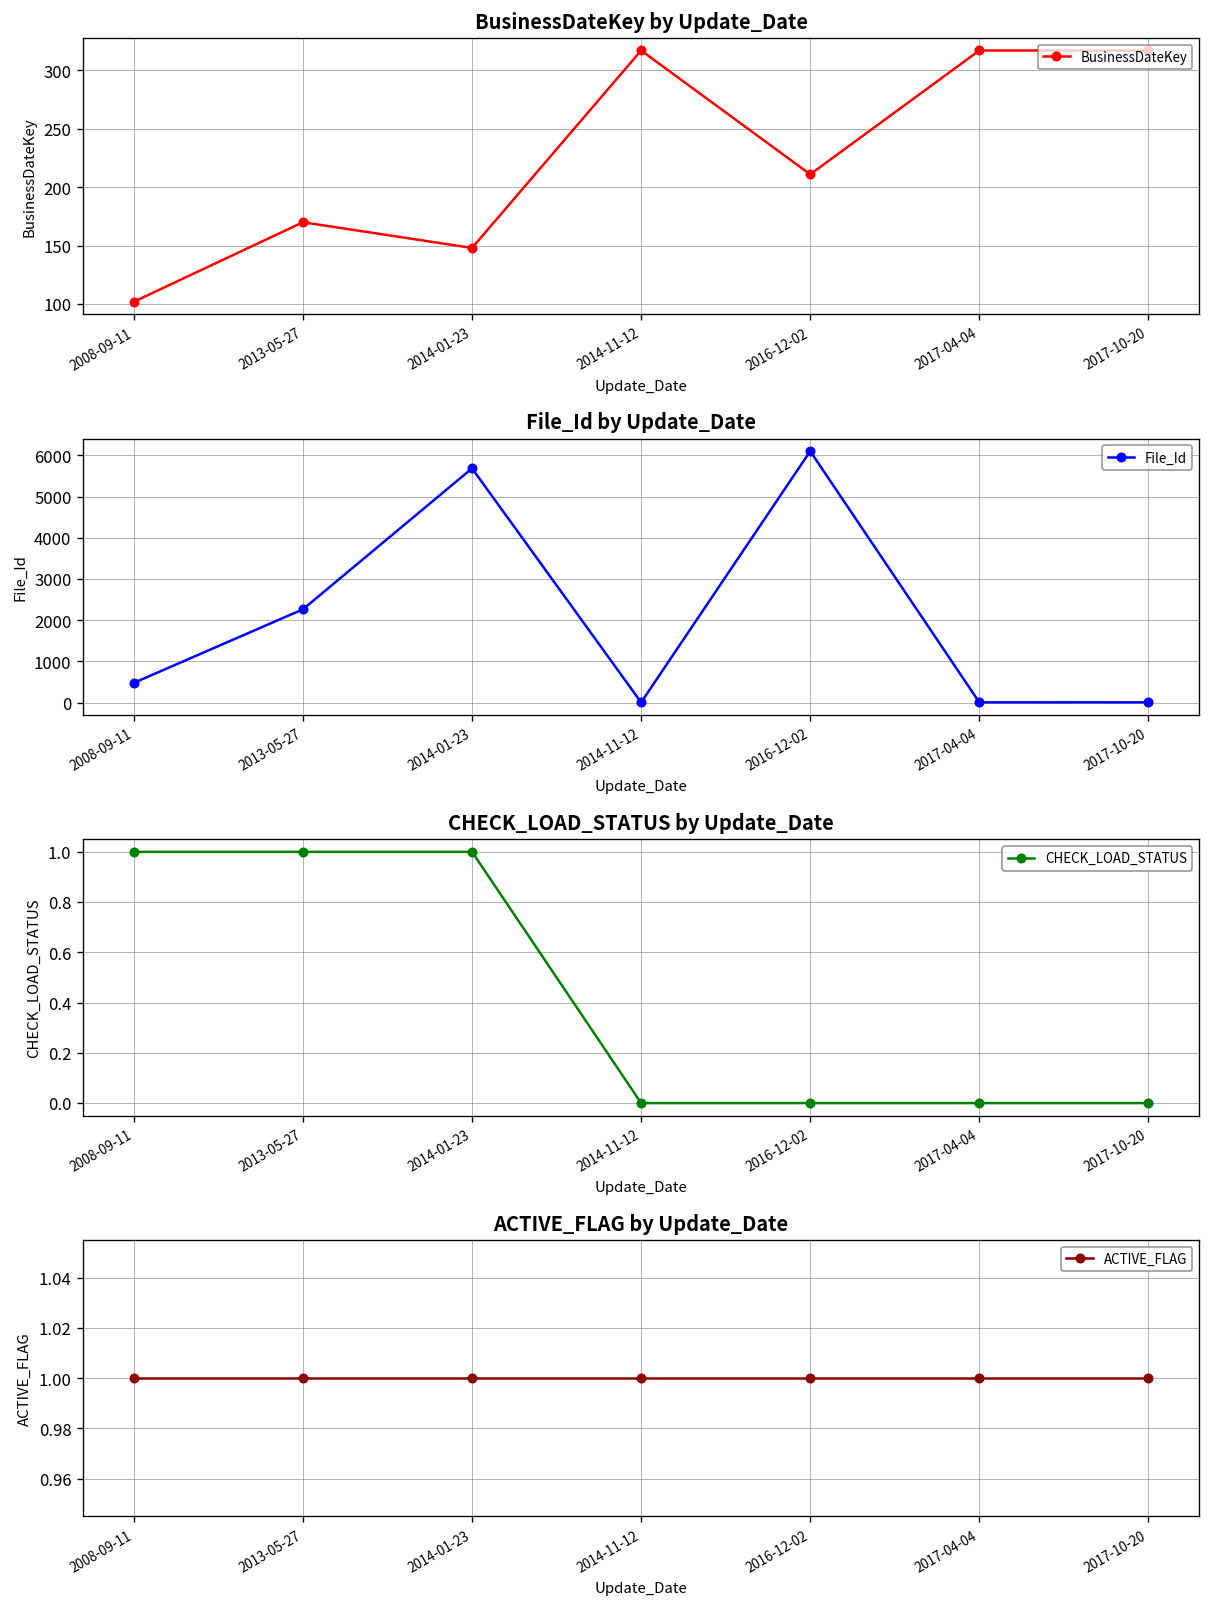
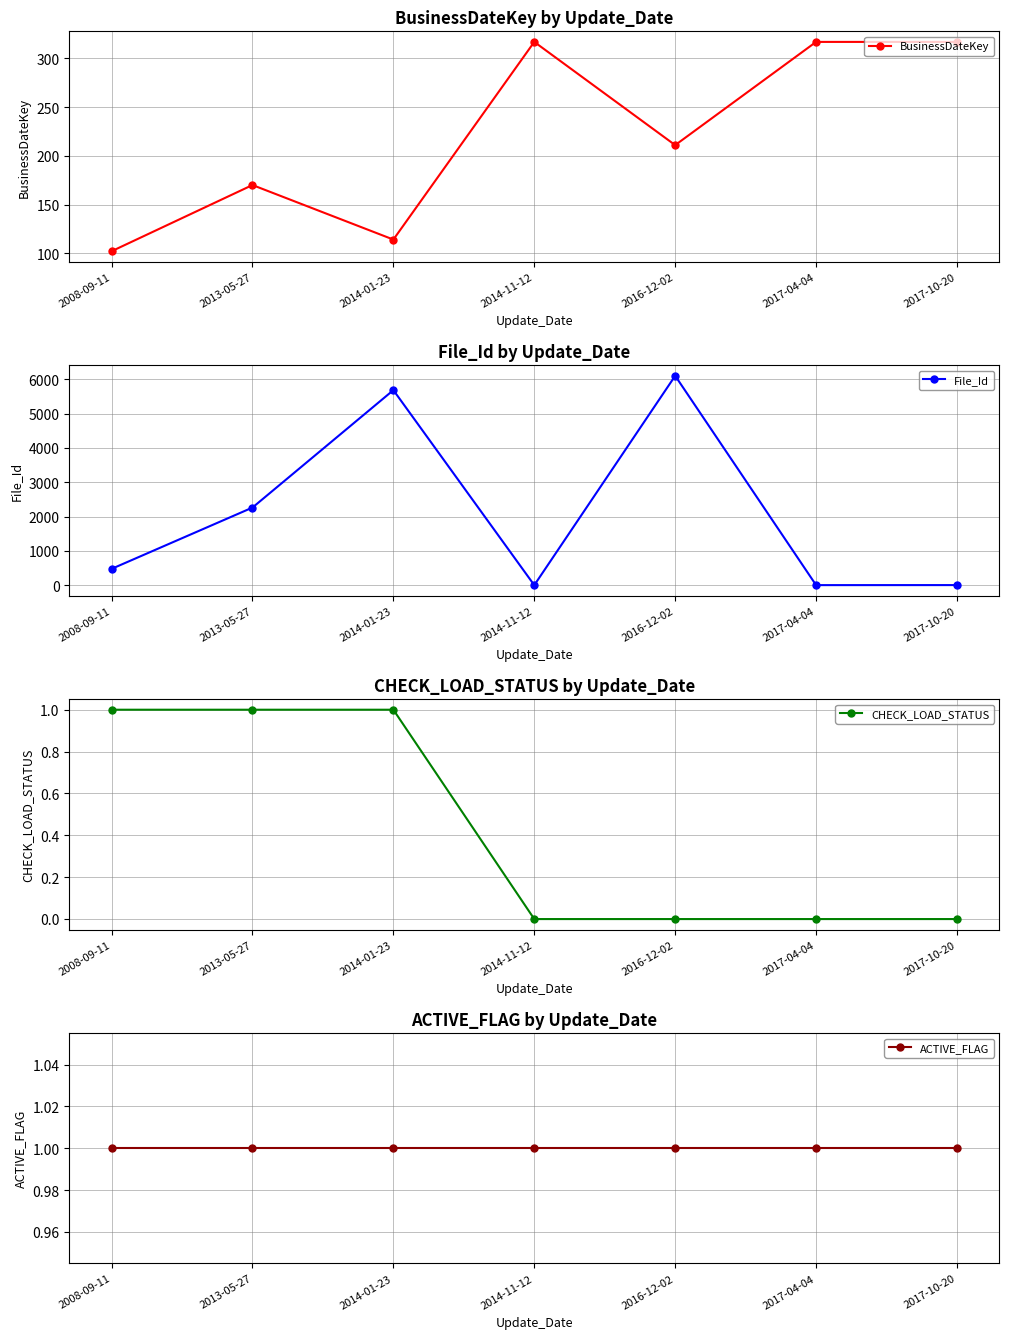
  {
    "BusinessDateKey by Update_Date": {
      "2008-09-11": 100,
      "2013-05-27": 170,
-     "2014-01-23": 150,
+     "2014-01-23": 110,
      "2014-11-12": 320,
      "2016-12-02": 210,
      "2017-04-04": 320
    },
    "File_Id by Update_Date": {
      "2008-09-11": 500,
      "2013-05-27": 2300,
      "2014-01-23": 5700,
      "2014-11-12": 0,
      "2016-12-02": 6100,
      "2017-04-04": 0,
      "2017-10-20": 0
    },
    "CHECK_LOAD_STATUS by Update_Date": {
      "2008-09-11": 1.00,
      "2013-05-27": 1.00,
      "2014-01-23": 1.00,
      "2014-11-12": 0.00,
      "2016-12-02": 0.00,
      "2017-04-04": 0.00,
      "2017-10-20": 0.00
    },
    "ACTIVE_FLAG by Update_Date": {
      "2008-09-11": 1.000,
      "2013-05-27": 1.000,
      "2014-01-23": 1.000,
      "2014-11-12": 1.000,
      "2016-12-02": 1.000,
      "2017-04-04": 1.000,
      "2017-10-20": 1.000
    }
  }
